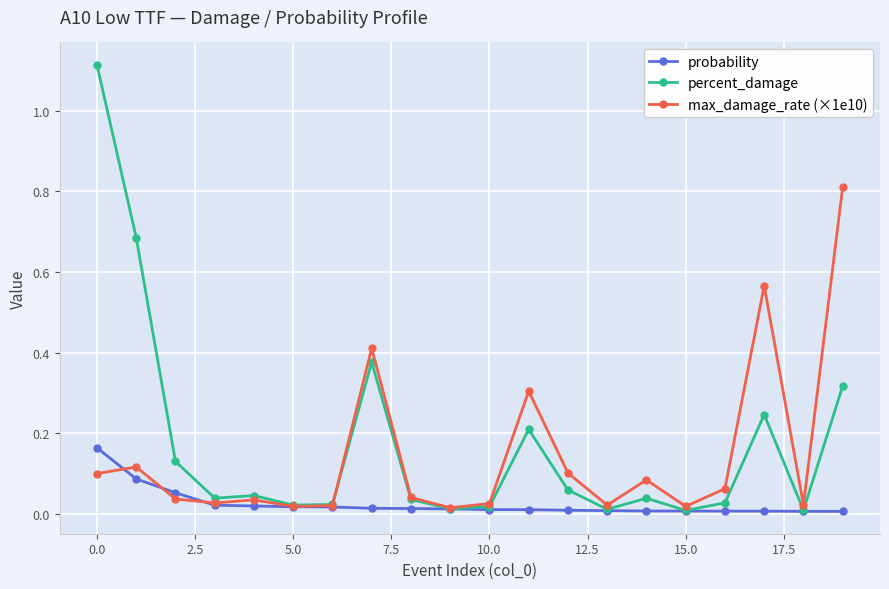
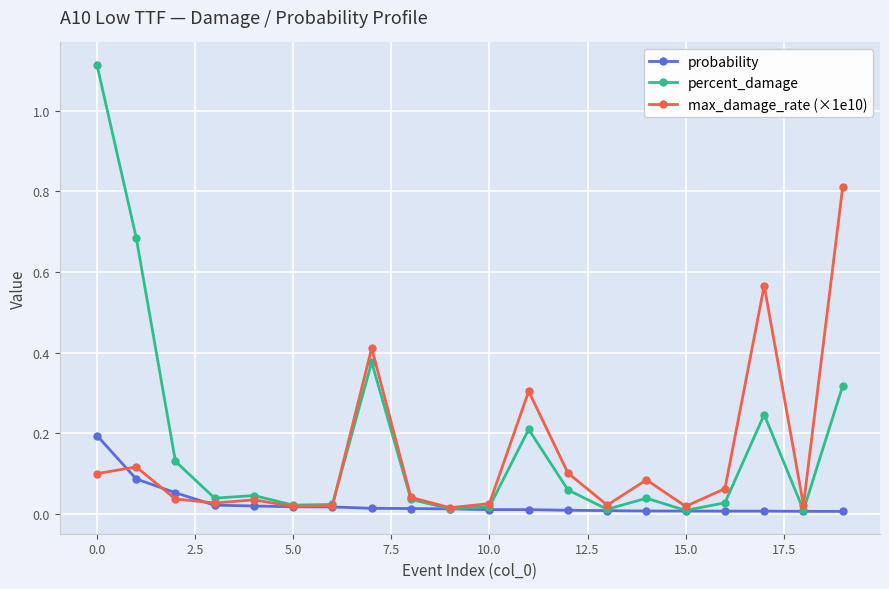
  {
    "probability": {
-     "0.0": 0.16,
+     "0.0": 0.19,
      "10.0": 0.01
    },
    "percent_damage": {
      "0.0": 1.11,
      "10.0": 0.02
    },
    "max_damage_rate (×1e10)": {
      "0.0": 0.10,
      "10.0": 0.03,
      "15.0": 0.02
    }
  }
